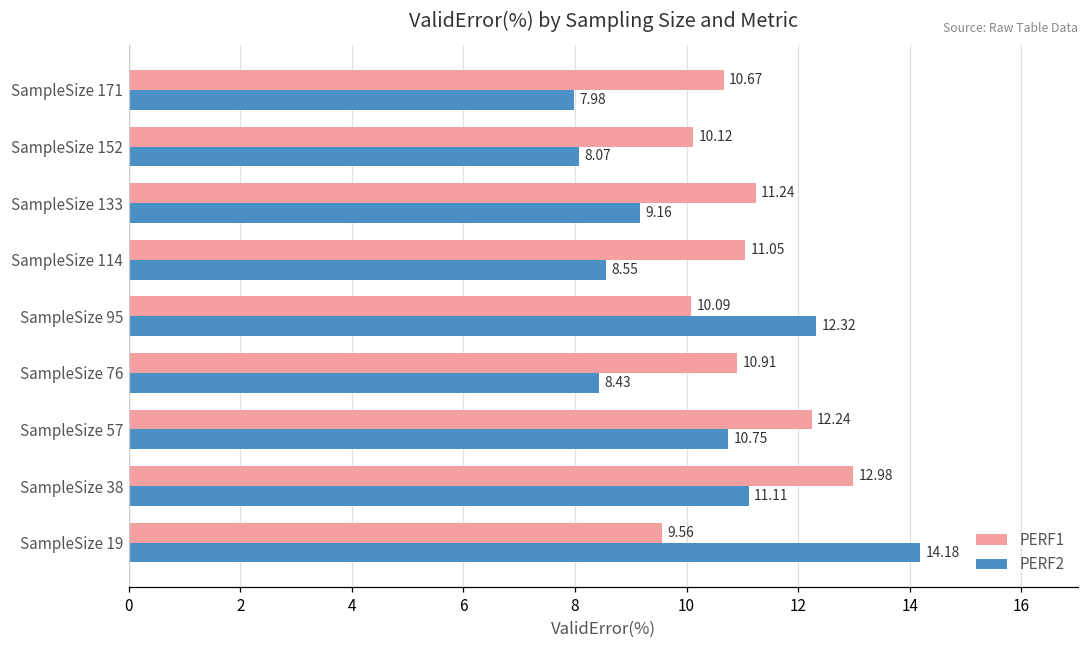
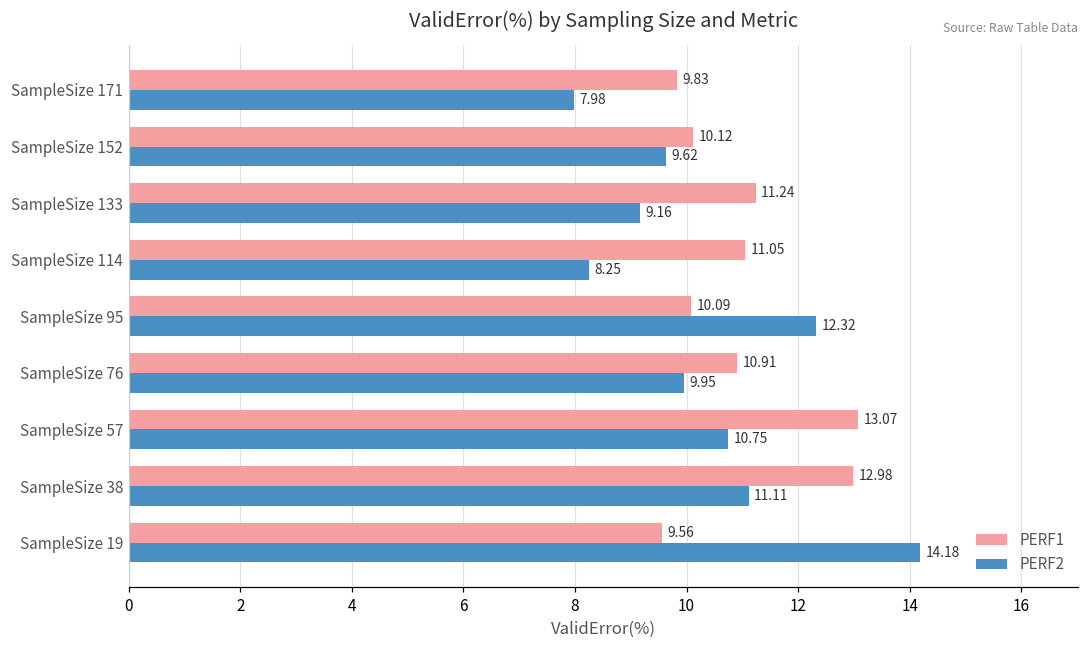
  {
    "PERF1": {
-     "SampleSize 171": 10.67,
+     "SampleSize 171": 9.83,
      "SampleSize 152": 10.12,
      "SampleSize 133": 11.24,
      "SampleSize 114": 11.05,
      "SampleSize 95": 10.09,
      "SampleSize 76": 10.91,
-     "SampleSize 57": 12.24,
+     "SampleSize 57": 13.07,
      "SampleSize 38": 12.98,
      "SampleSize 19": 9.56
    },
    "PERF2": {
      "SampleSize 171": 7.98,
-     "SampleSize 152": 8.07,
+     "SampleSize 152": 9.62,
      "SampleSize 133": 9.16,
-     "SampleSize 114": 8.55,
+     "SampleSize 114": 8.25,
      "SampleSize 95": 12.32,
-     "SampleSize 76": 8.43,
+     "SampleSize 76": 9.95,
      "SampleSize 57": 10.75,
      "SampleSize 38": 11.11,
      "SampleSize 19": 14.18
    }
  }
